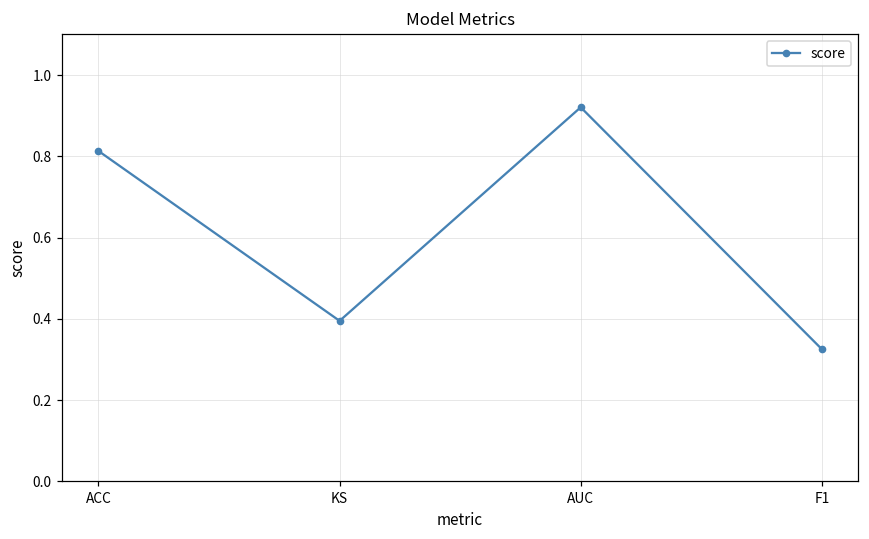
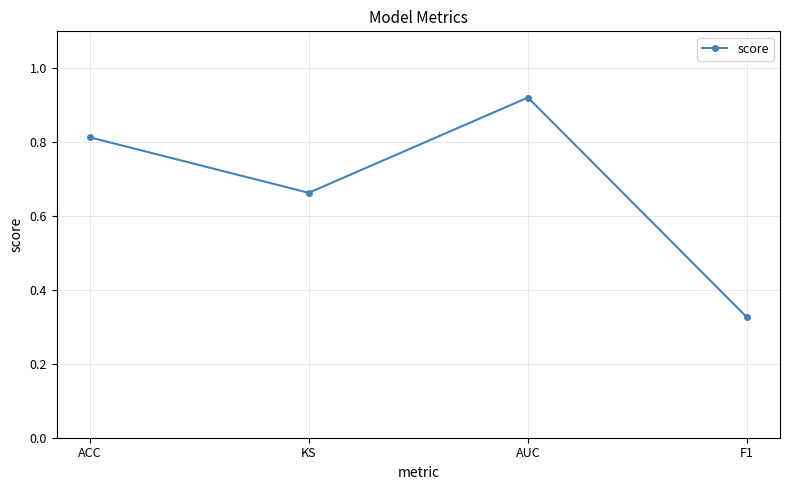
  {
    "ACC": 0.81,
-   "KS": 0.40,
+   "KS": 0.66,
    "AUC": 0.92,
    "F1": 0.33
  }
